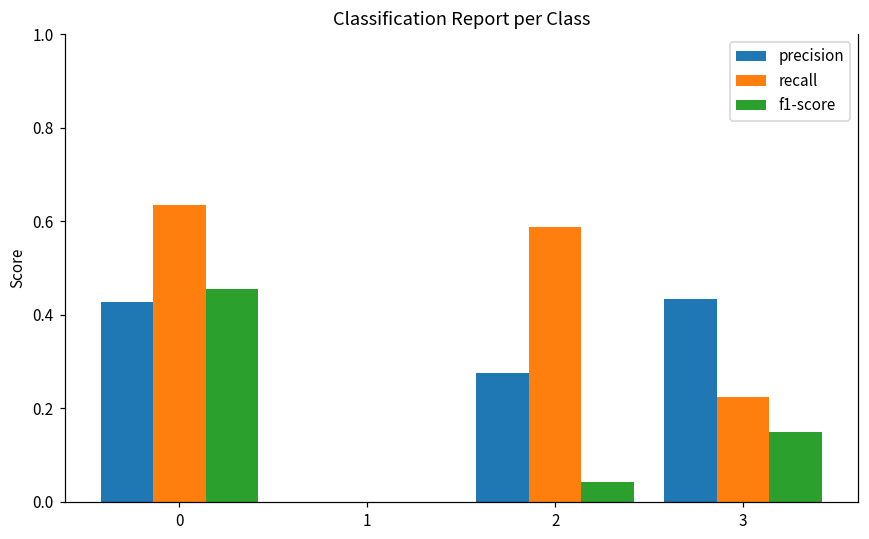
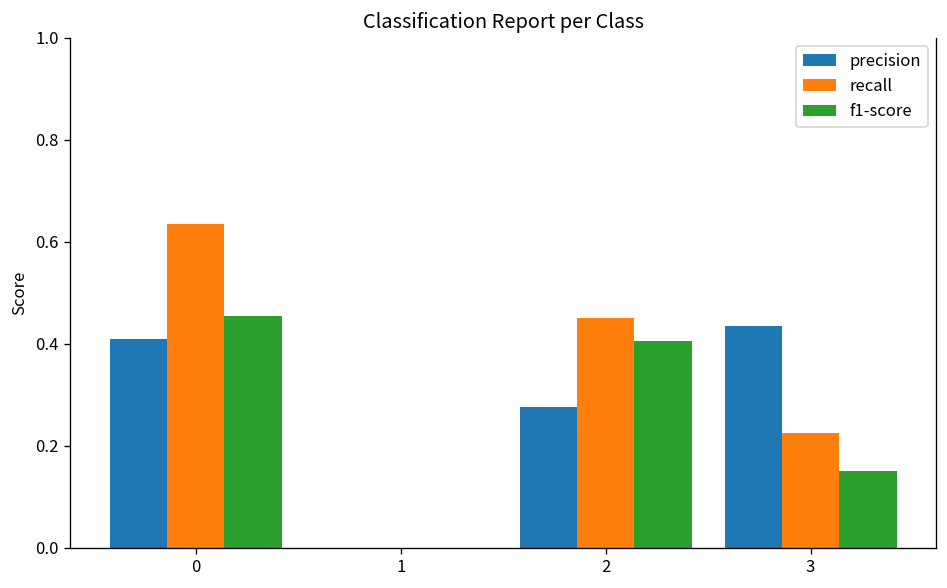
  {
    "precision": {
-     "0": 0.43,
+     "0": 0.41,
      "1": 0.00,
      "2": 0.28,
      "3": 0.43
    },
    "recall": {
      "0": 0.63,
      "1": 0.00,
-     "2": 0.59,
+     "2": 0.45,
      "3": 0.22
    },
    "f1-score": {
      "0": 0.45,
      "1": 0.00,
-     "2": 0.04,
+     "2": 0.41,
      "3": 0.15
    }
  }
